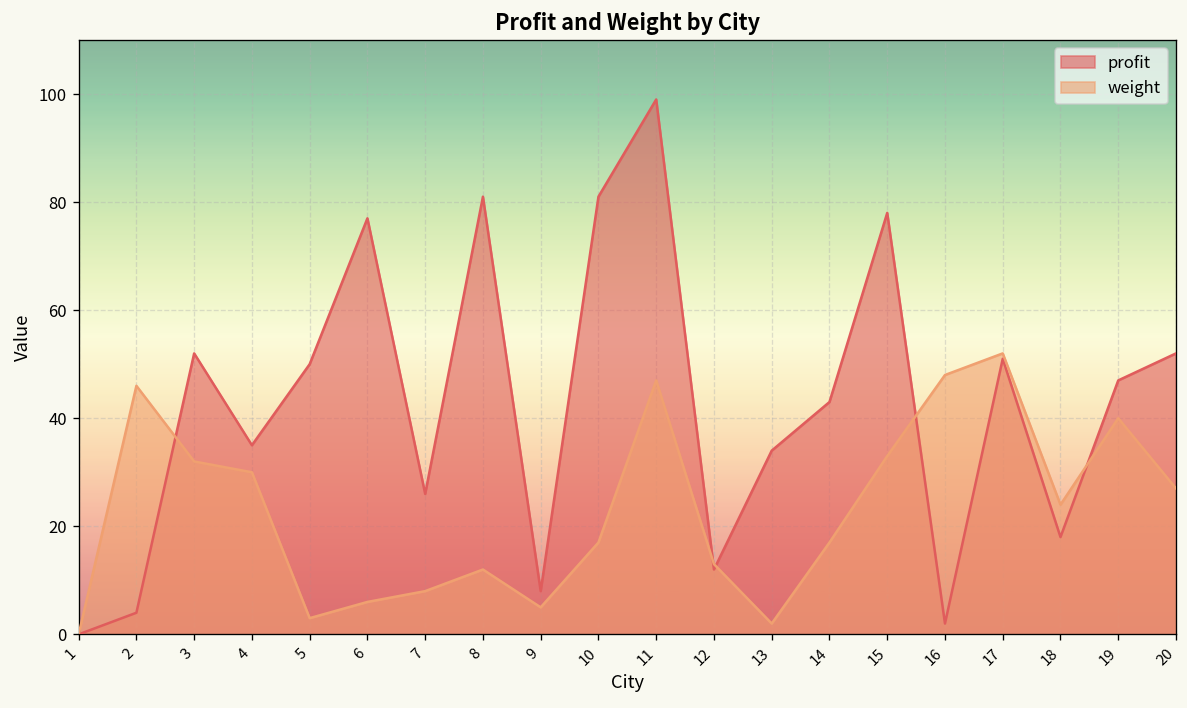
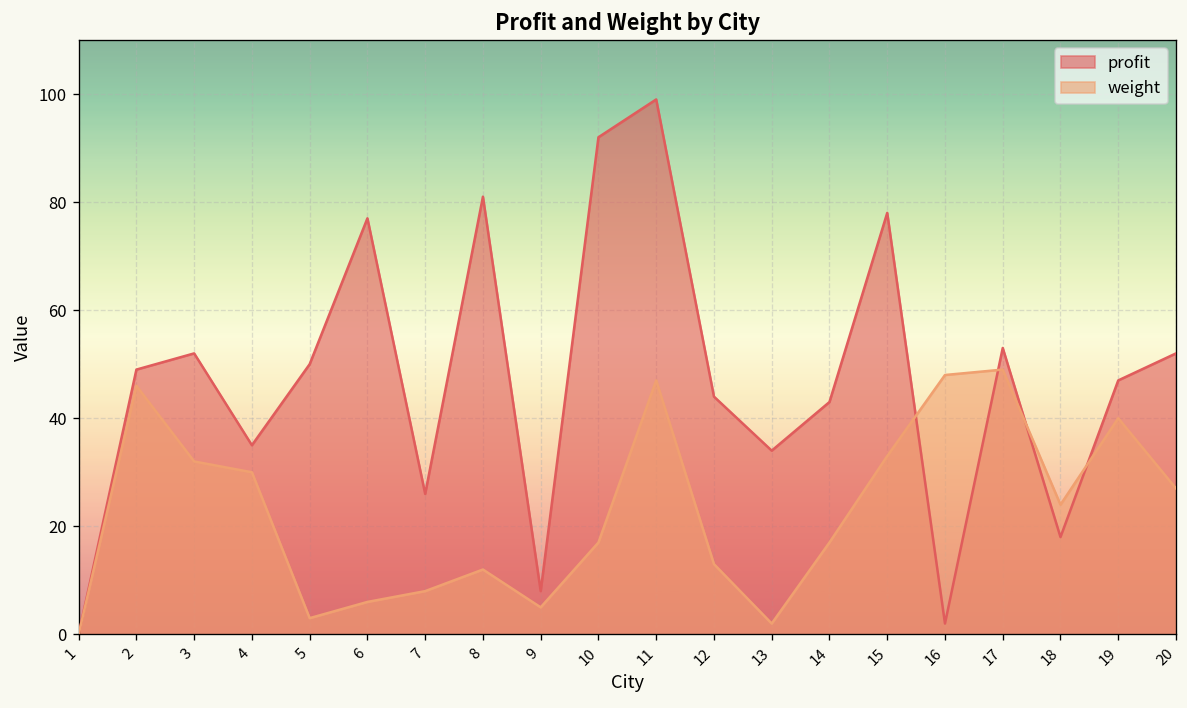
  {
    "profit": {
-     "2": 4,
+     "2": 49,
      "3": 52,
      "4": 35,
      "5": 50,
      "6": 77,
      "7": 26,
      "8": 81,
      "9": 8,
-     "10": 81,
+     "10": 92,
      "11": 99,
-     "12": 12,
+     "12": 44,
      "13": 34,
      "14": 43,
      "15": 78,
      "16": 2,
-     "17": 51,
+     "17": 53,
      "18": 18,
      "19": 47,
      "20": 52
    },
    "weight": {
      "2": 46,
      "3": 32,
      "4": 30,
      "5": 3,
      "6": 6,
      "7": 8,
      "8": 12,
      "9": 5,
      "10": 17,
      "11": 47,
      "12": 13,
      "13": 2,
      "14": 17,
      "15": 33,
      "16": 48,
-     "17": 52,
+     "17": 49,
      "18": 24,
      "19": 40,
      "20": 27
    }
  }
